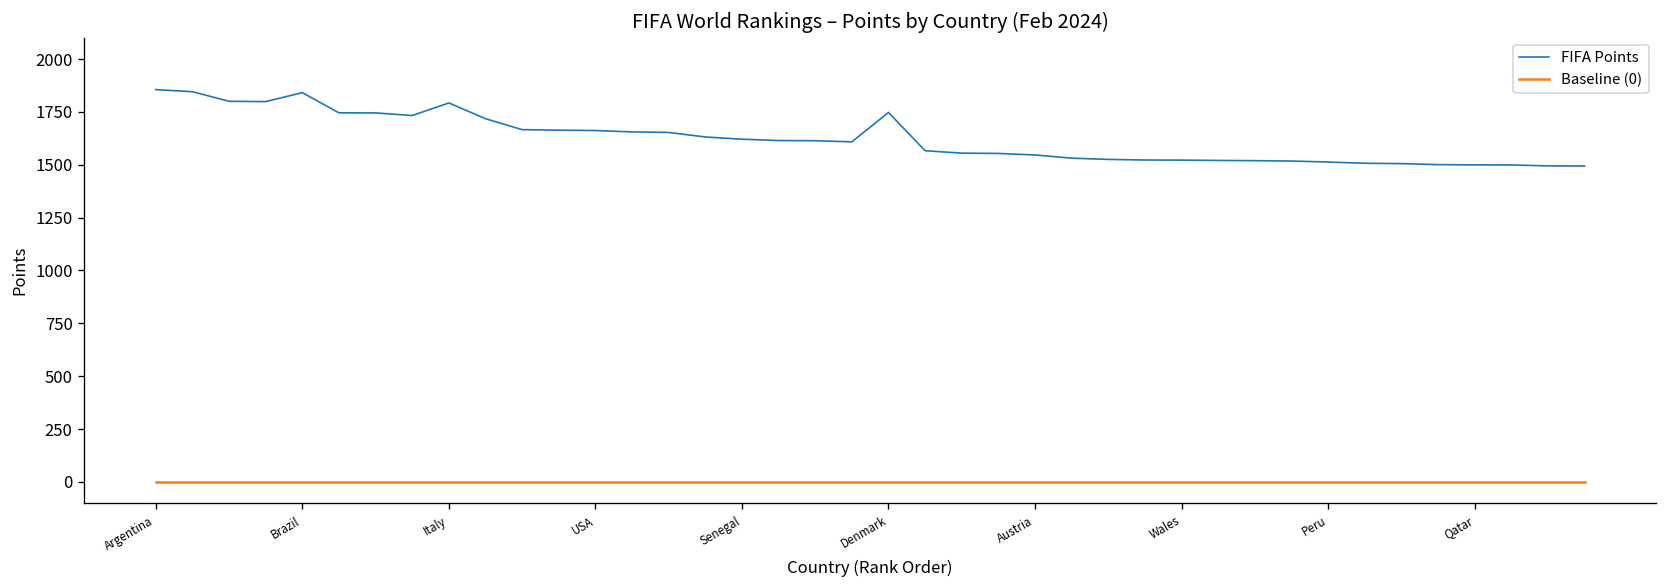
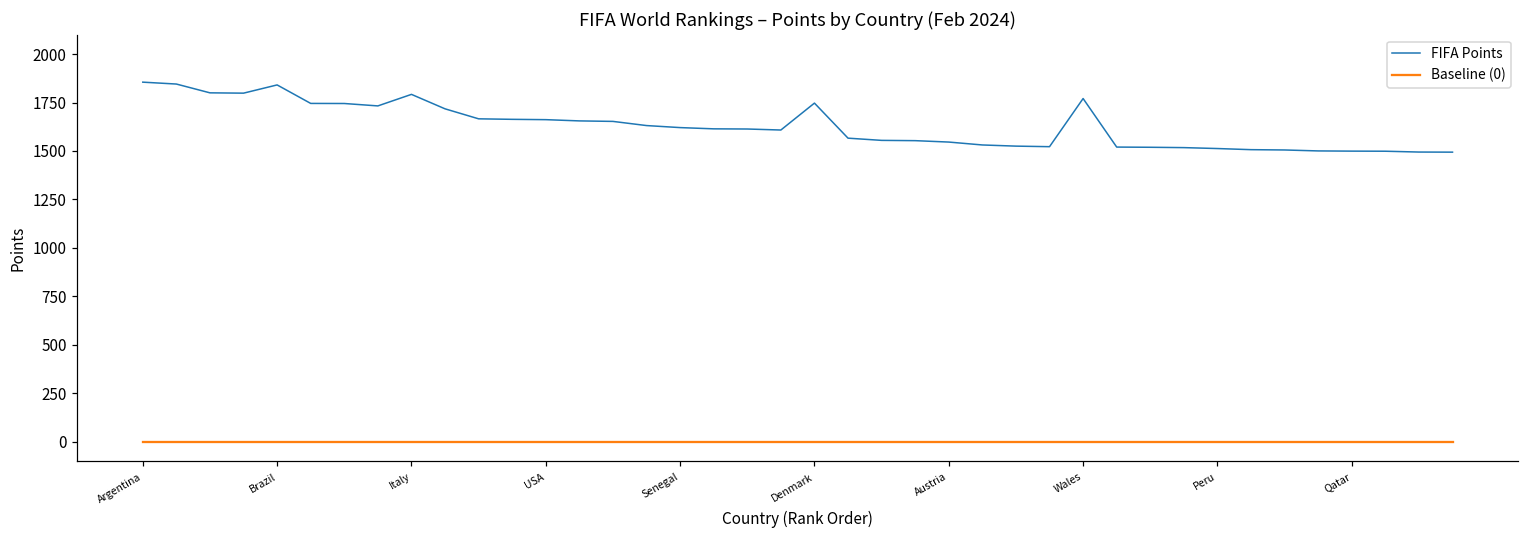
  {
    "FIFA Points": {
      "Argentina": 1860,
      "Brazil": 1840,
      "Italy": 1790,
      "USA": 1660,
      "Senegal": 1620,
      "Denmark": 1750,
      "Austria": 1550,
-     "Wales": 1520,
+     "Wales": 1770,
      "Peru": 1510,
      "Qatar": 1500
    },
    "Baseline (0)": {
      "Argentina": 0,
      "Brazil": 0,
      "Italy": 0,
      "USA": 0,
      "Senegal": 0,
      "Denmark": 0,
      "Austria": 0,
      "Wales": 0,
      "Peru": 0,
      "Qatar": 0
    }
  }
